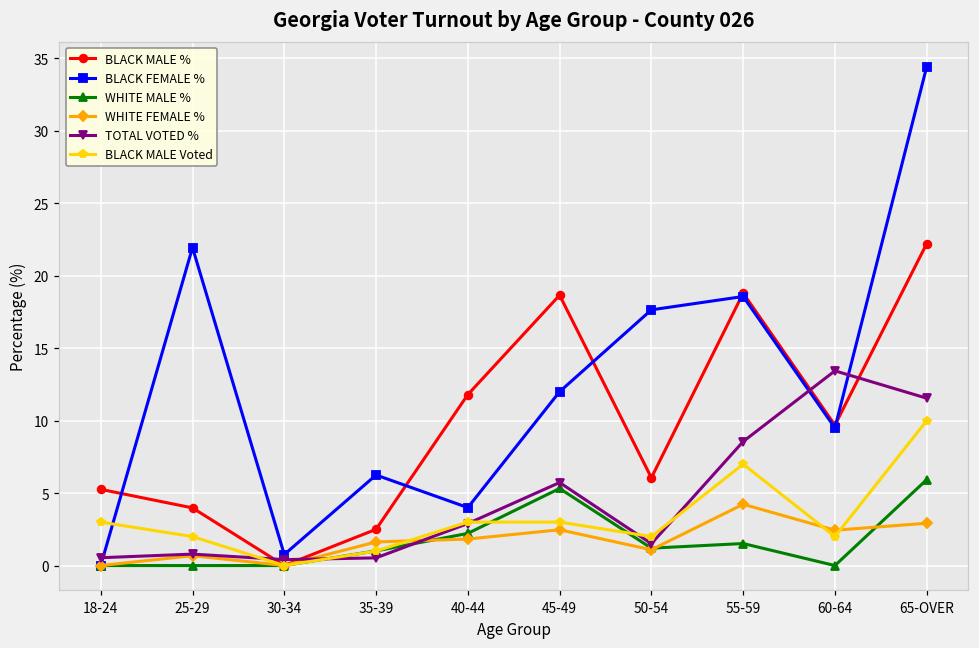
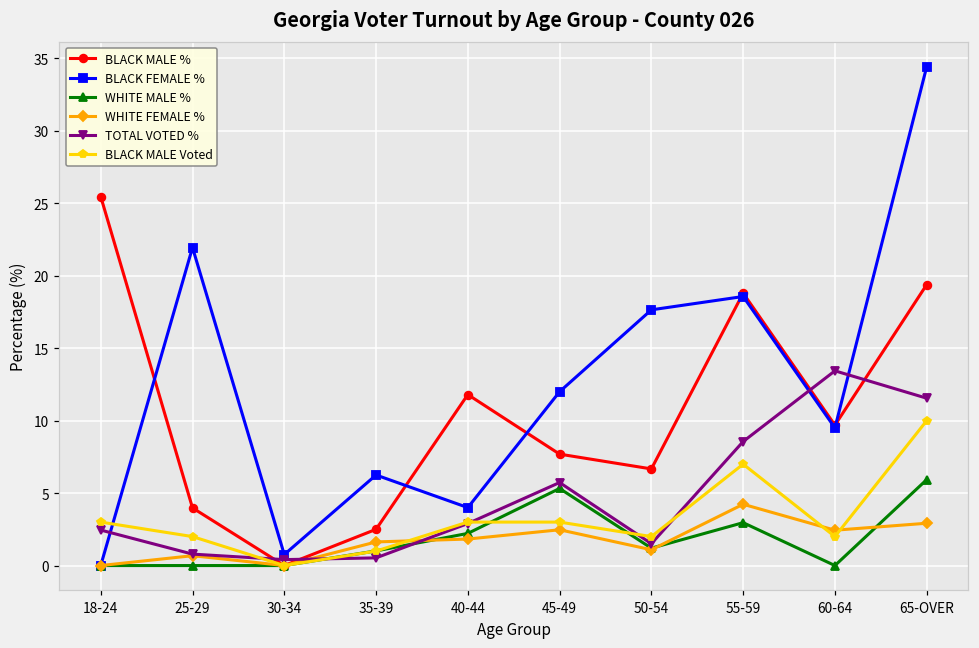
  {
    "BLACK MALE %": {
-     "18-24": 5.3,
+     "18-24": 25.5,
      "25-29": 4.0,
      "35-39": 2.5,
      "40-44": 11.8,
-     "45-49": 18.7,
-     "50-54": 6.1,
+     "45-49": 7.7,
+     "50-54": 6.7,
      "55-59": 18.8,
-     "65-OVER": 22.2
+     "65-OVER": 19.4
    },
    "BLACK FEMALE %": {
      "25-29": 22.0,
      "30-34": 0.8,
      "35-39": 6.3,
      "40-44": 4.0,
      "45-49": 12.0,
      "50-54": 17.7,
      "55-59": 18.6,
      "65-OVER": 34.4
    },
    "WHITE MALE %": {
      "25-29": 0.0,
      "40-44": 2.2,
      "45-49": 5.3,
-     "55-59": 1.5,
+     "55-59": 3.0,
      "60-64": 0.0,
      "65-OVER": 5.9
    },
    "TOTAL VOTED %": {
-     "18-24": 0.5,
+     "18-24": 2.5,
      "30-34": 0.4,
      "35-39": 0.5,
      "45-49": 5.7,
      "50-54": 1.5,
      "55-59": 8.6,
      "60-64": 13.4,
      "65-OVER": 11.6
    }
  }
